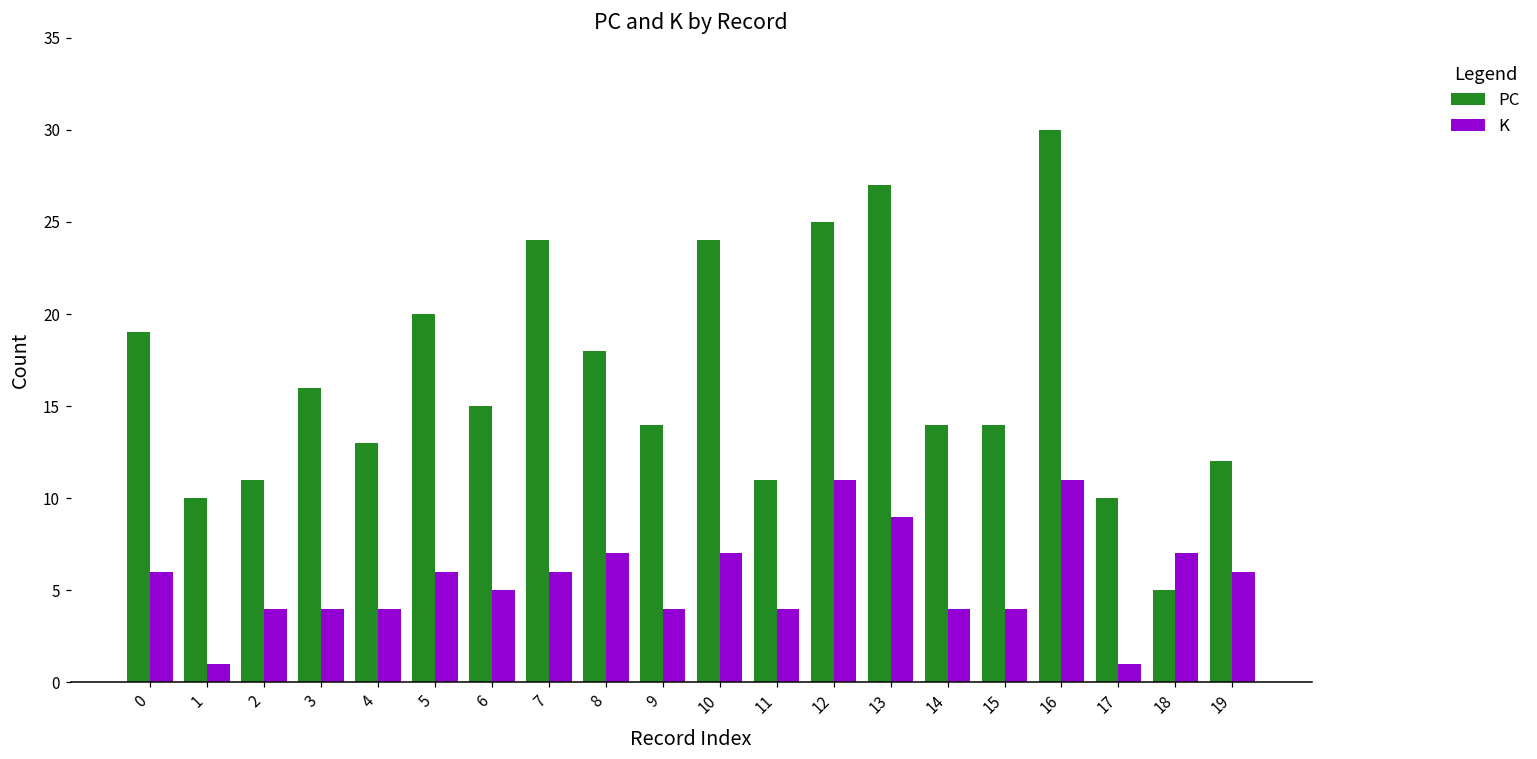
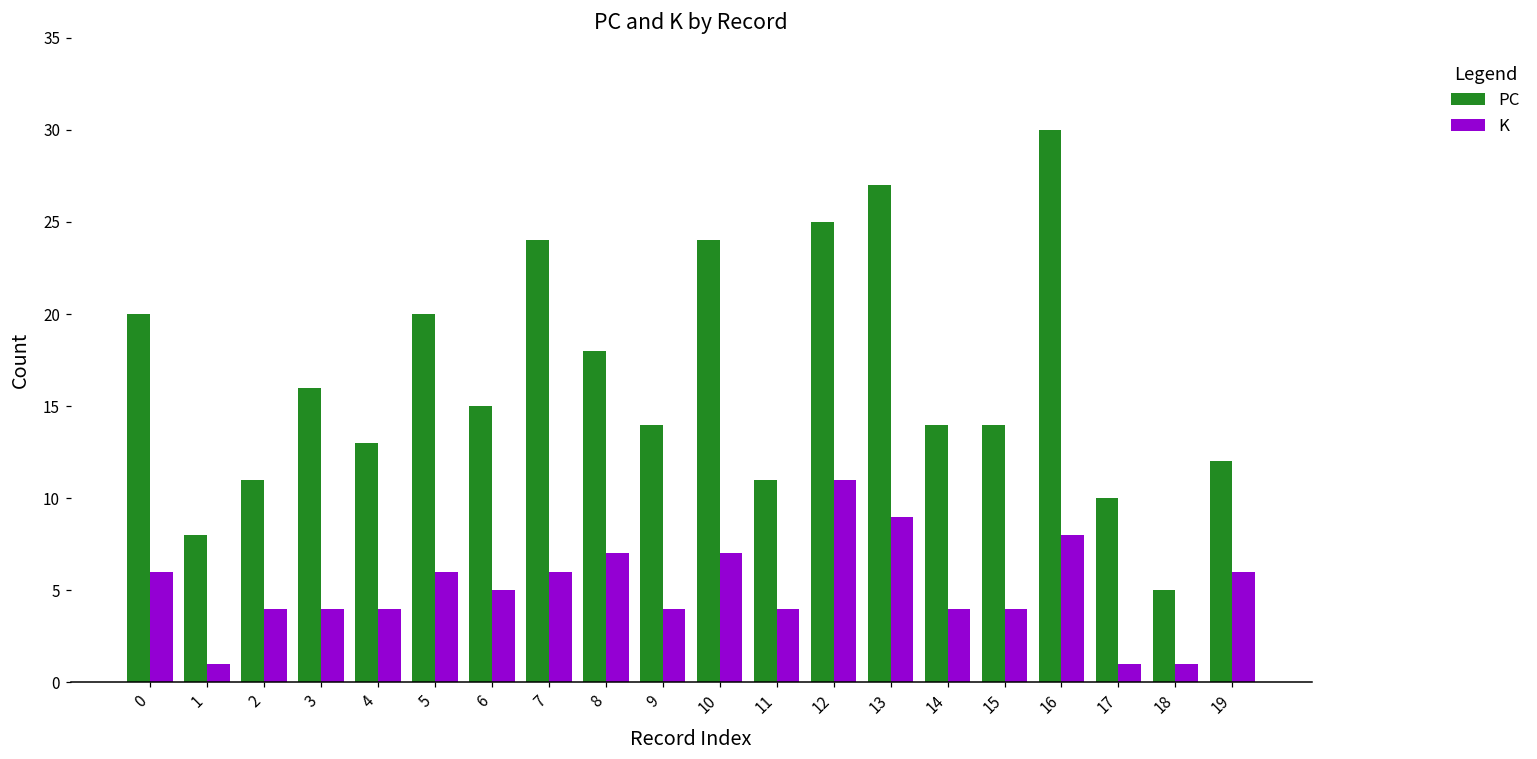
  {
    "PC": {
-     "0": 19,
-     "1": 10,
+     "0": 20,
+     "1": 8,
      "2": 11,
      "3": 16,
      "4": 13,
      "5": 20,
      "6": 15,
      "7": 24,
      "8": 18,
      "9": 14,
      "10": 24,
      "11": 11,
      "12": 25,
      "13": 27,
      "14": 14,
      "15": 14,
      "16": 30,
      "17": 10,
      "18": 5,
      "19": 12
    },
    "K": {
      "0": 6,
      "1": 1,
      "2": 4,
      "3": 4,
      "4": 4,
      "5": 6,
      "6": 5,
      "7": 6,
      "8": 7,
      "9": 4,
      "10": 7,
      "11": 4,
      "12": 11,
      "13": 9,
      "14": 4,
      "15": 4,
-     "16": 11,
+     "16": 8,
      "17": 1,
-     "18": 7,
+     "18": 1,
      "19": 6
    }
  }
